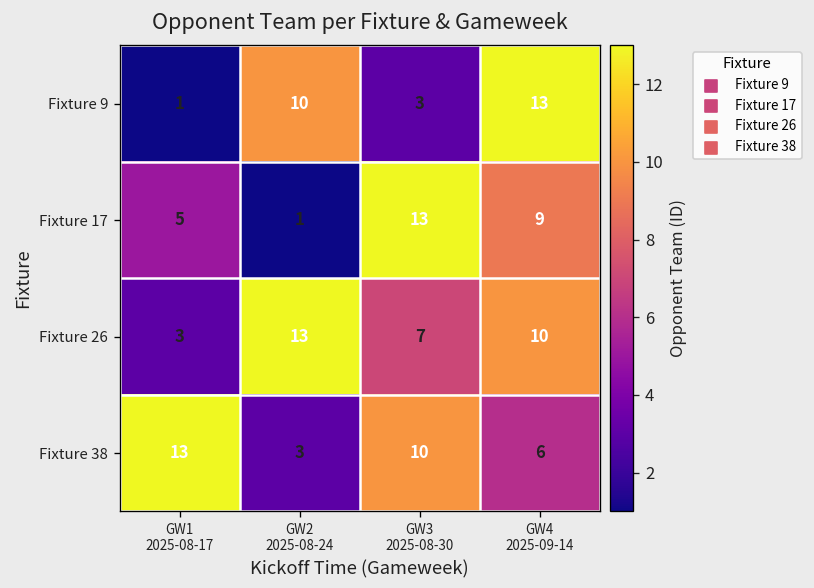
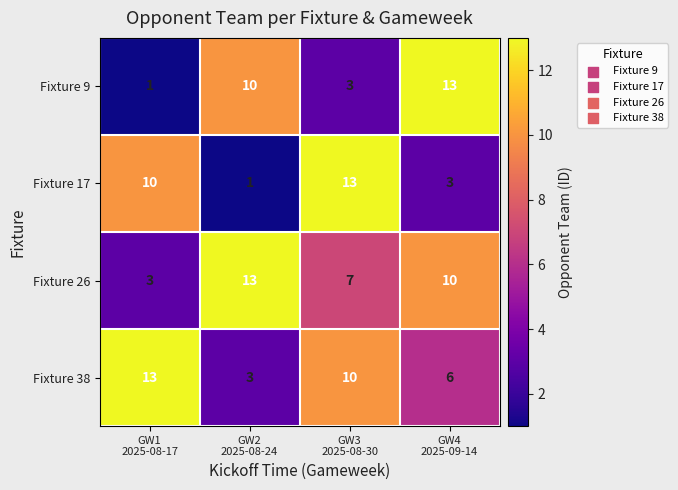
  {
    "Fixture 9": {
      "GW1 2025-08-17": 1,
      "GW2 2025-08-24": 10,
      "GW3 2025-08-30": 3,
      "GW4 2025-09-14": 13
    },
    "Fixture 17": {
-     "GW1 2025-08-17": 5,
+     "GW1 2025-08-17": 10,
      "GW2 2025-08-24": 1,
      "GW3 2025-08-30": 13,
-     "GW4 2025-09-14": 9
+     "GW4 2025-09-14": 3
    },
    "Fixture 26": {
      "GW1 2025-08-17": 3,
      "GW2 2025-08-24": 13,
      "GW3 2025-08-30": 7,
      "GW4 2025-09-14": 10
    },
    "Fixture 38": {
      "GW1 2025-08-17": 13,
      "GW2 2025-08-24": 3,
      "GW3 2025-08-30": 10,
      "GW4 2025-09-14": 6
    }
  }
